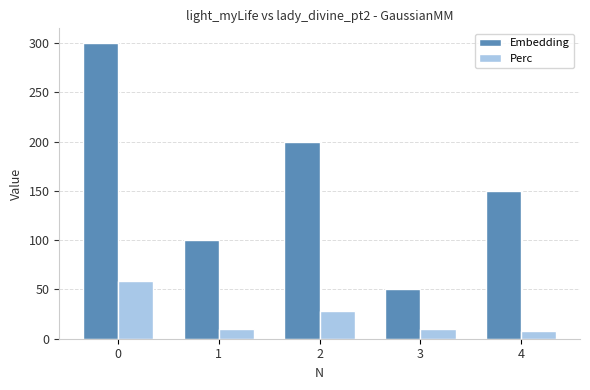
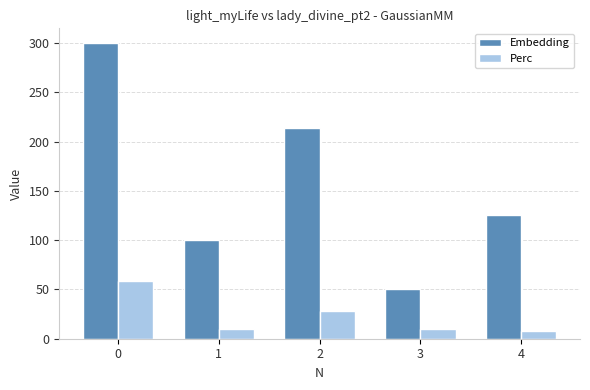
  {
    "Embedding": {
      "0": 300,
      "1": 100,
-     "2": 200,
+     "2": 210,
      "3": 50,
-     "4": 150
+     "4": 130
    },
    "Perc": {
      "0": 60,
      "1": 10,
      "2": 30,
      "3": 10,
      "4": 10
    }
  }
